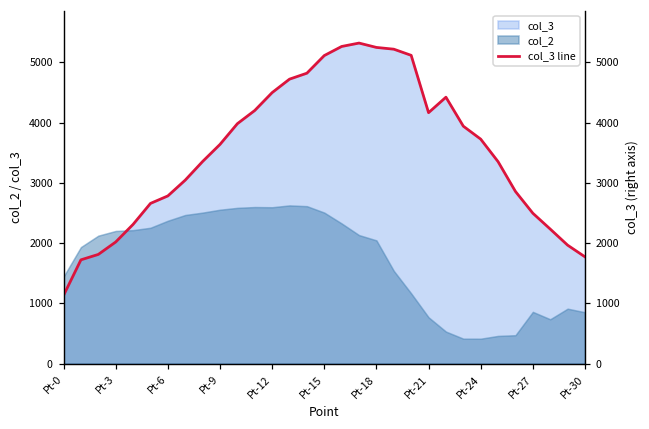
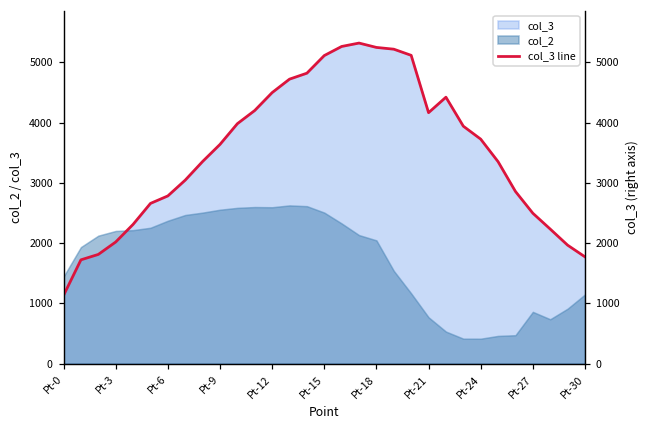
  {
    "col_3 line": {
      "Pt-0": 1100,
      "Pt-3": 2000,
      "Pt-6": 2800,
      "Pt-9": 3600,
      "Pt-12": 4500,
      "Pt-15": 5100,
      "Pt-18": 5200,
      "Pt-21": 4200,
      "Pt-24": 3700,
      "Pt-27": 2500,
      "Pt-30": 1800
    },
    "col_2": {
      "Pt-0": 1400,
      "Pt-3": 2200,
      "Pt-6": 2400,
      "Pt-9": 2600,
      "Pt-12": 2600,
      "Pt-15": 2500,
      "Pt-18": 2000,
      "Pt-21": 800,
      "Pt-24": 400,
      "Pt-27": 900,
-     "Pt-30": 900
+     "Pt-30": 1100
    }
  }
